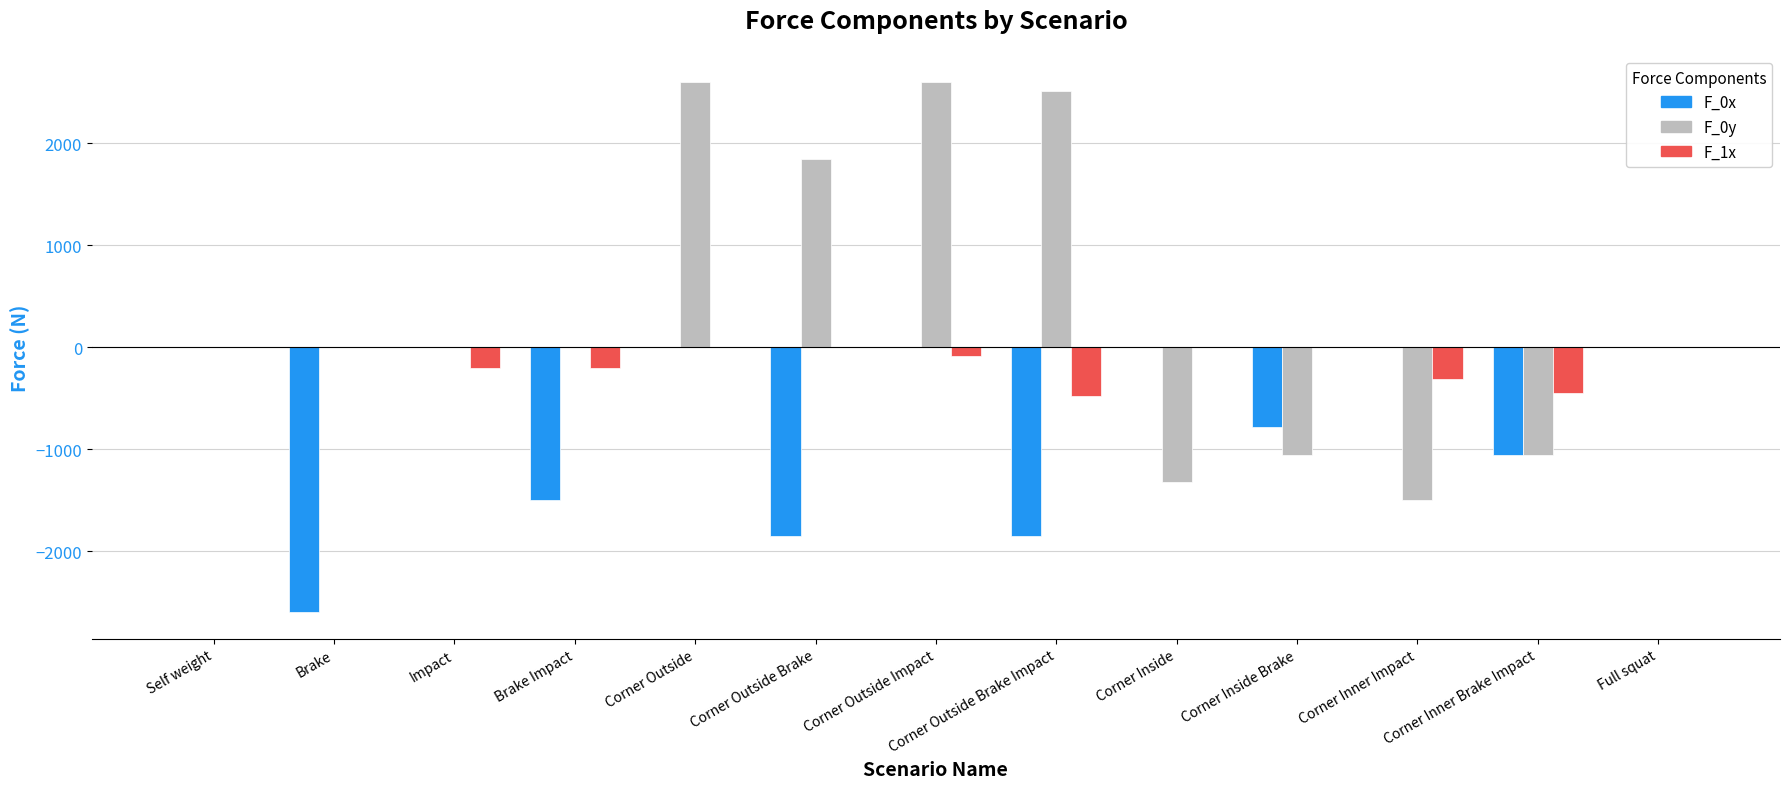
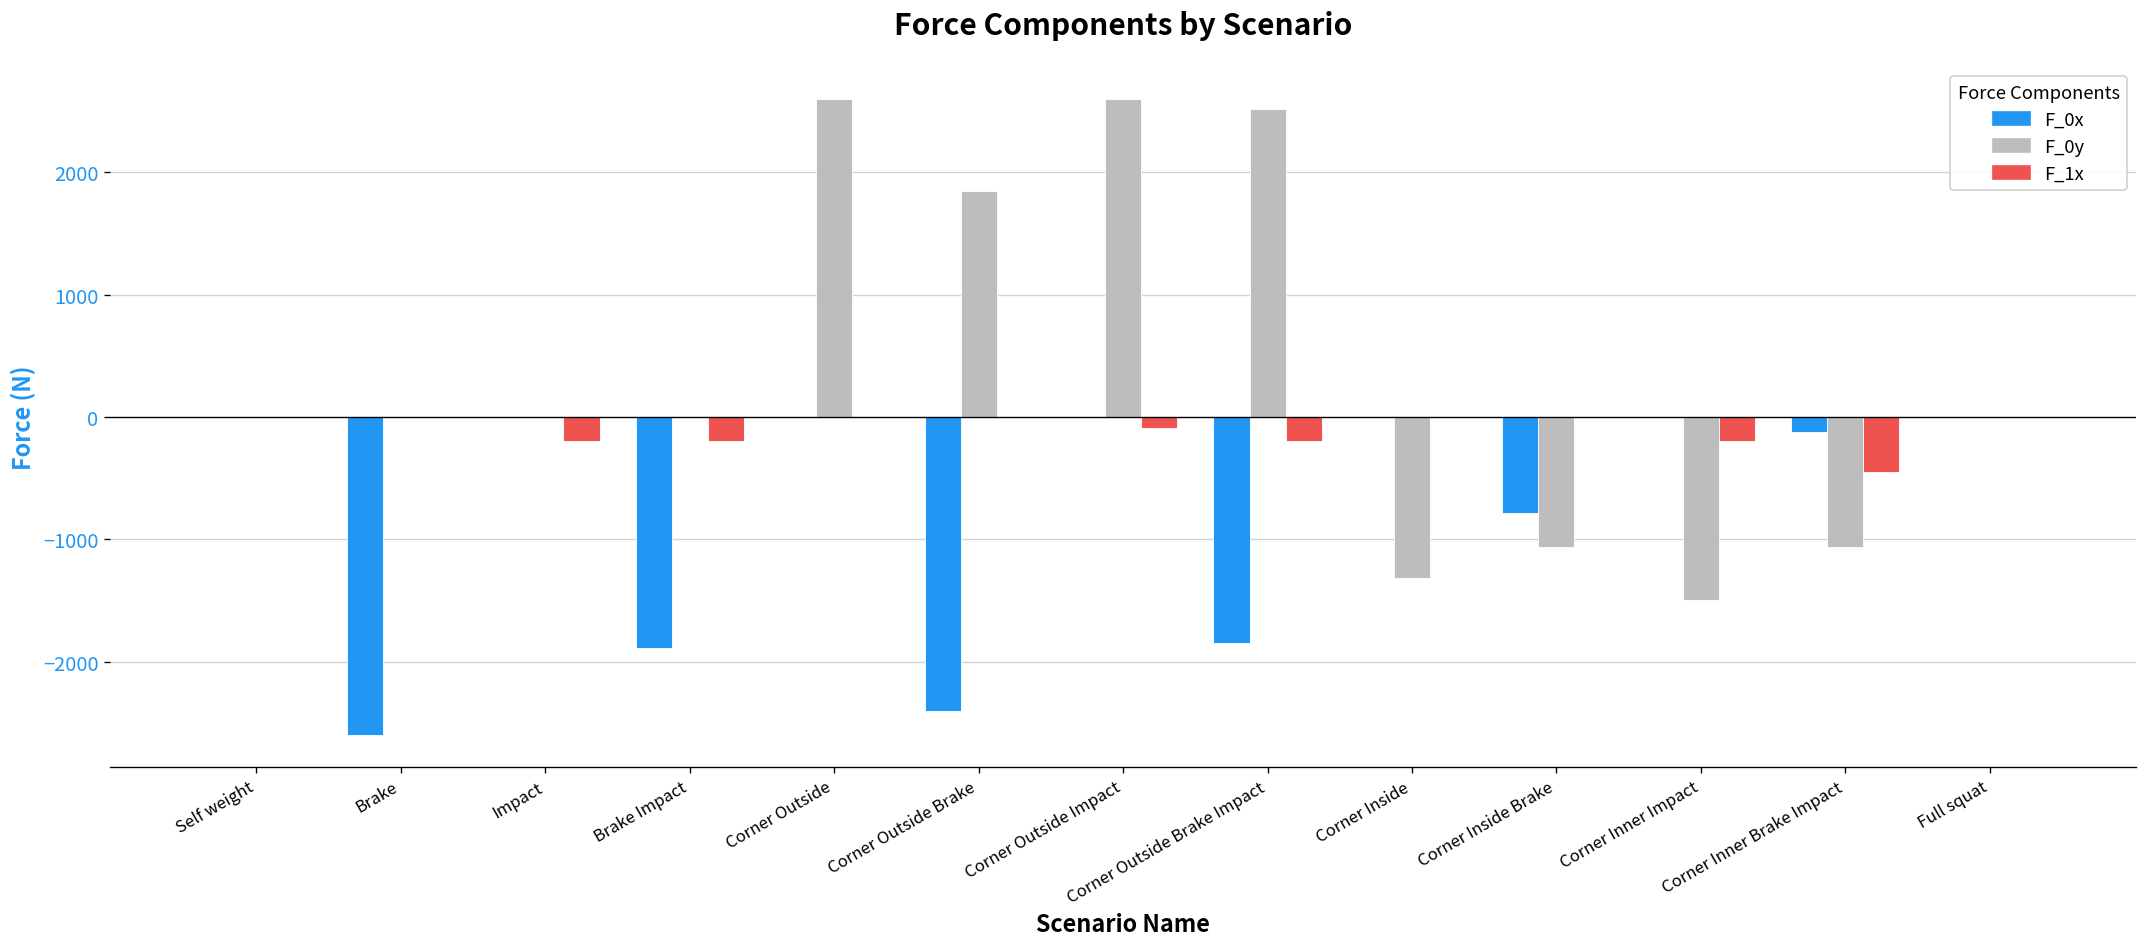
  {
    "F_0x": {
      "Self weight": 0,
      "Brake": -2600,
      "Impact": 0,
-     "Brake Impact": -1500,
+     "Brake Impact": -1890,
      "Corner Outside": 0,
-     "Corner Outside Brake": -1850,
+     "Corner Outside Brake": -2410,
      "Corner Outside Impact": 0,
      "Corner Outside Brake Impact": -1850,
      "Corner Inside": 0,
      "Corner Inside Brake": -780,
      "Corner Inner Impact": 0,
-     "Corner Inner Brake Impact": -1060,
+     "Corner Inner Brake Impact": -120,
      "Full squat": 0
    },
    "F_0y": {
      "Self weight": 0,
      "Brake": 0,
      "Impact": 0,
      "Brake Impact": 0,
      "Corner Outside": 2600,
      "Corner Outside Brake": 1850,
      "Corner Outside Impact": 2600,
      "Corner Outside Brake Impact": 2520,
      "Corner Inside": -1320,
      "Corner Inside Brake": -1060,
      "Corner Inner Impact": -1500,
      "Corner Inner Brake Impact": -1060,
      "Full squat": 0
    },
    "F_1x": {
      "Self weight": 0,
      "Brake": 0,
      "Impact": -200,
      "Brake Impact": -200,
      "Corner Outside": 0,
      "Corner Outside Brake": 0,
      "Corner Outside Impact": -90,
-     "Corner Outside Brake Impact": -480,
+     "Corner Outside Brake Impact": -200,
      "Corner Inside": 0,
      "Corner Inside Brake": 0,
-     "Corner Inner Impact": -310,
+     "Corner Inner Impact": -200,
      "Corner Inner Brake Impact": -450,
      "Full squat": 0
    }
  }
